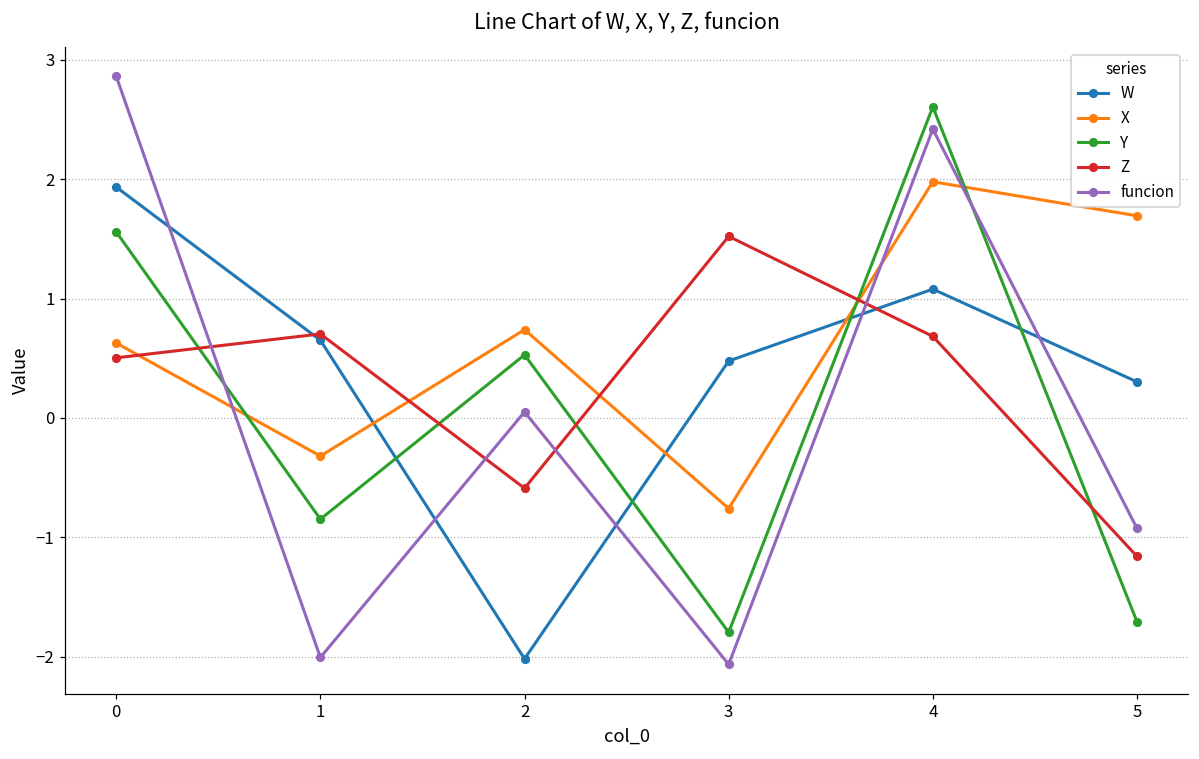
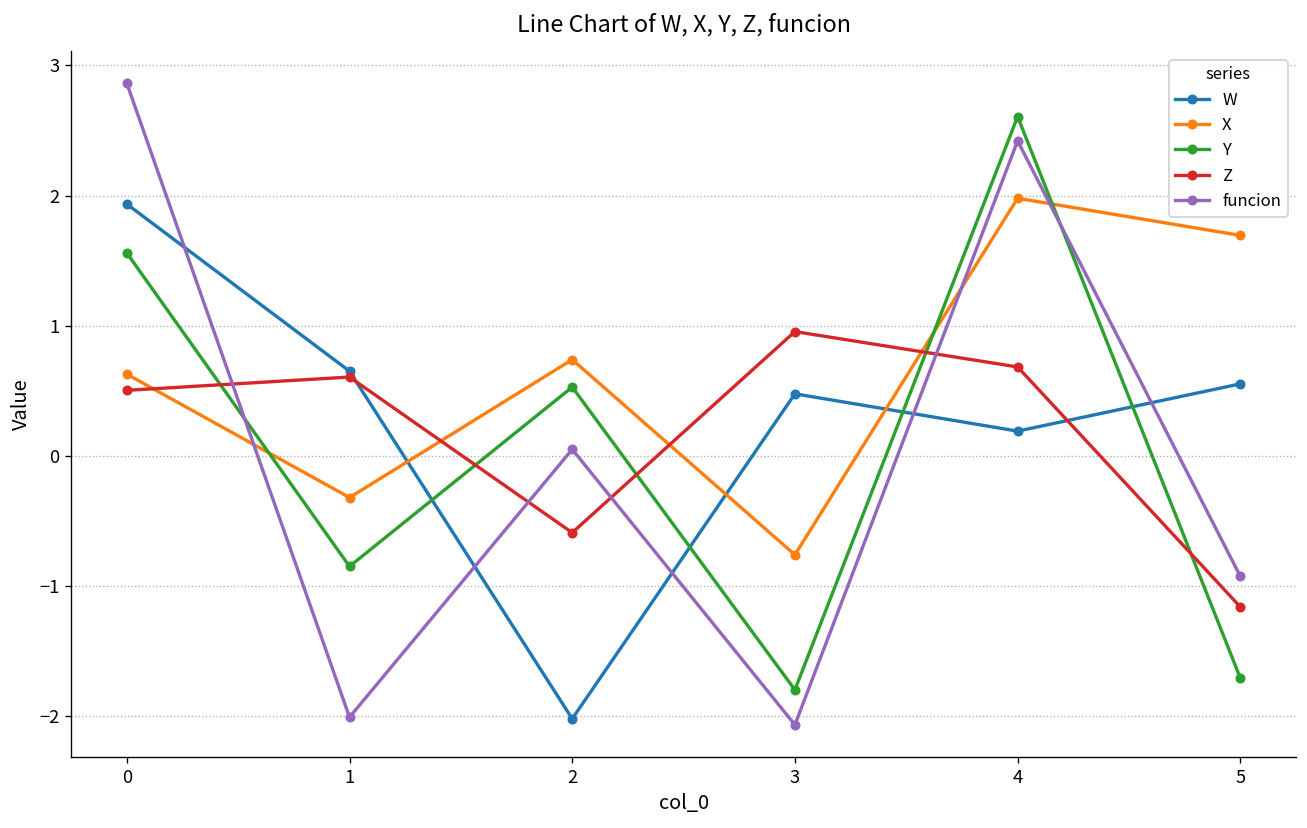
  {
    "W": {
      "0": 1.93,
      "1": 0.65,
      "2": -2.02,
      "3": 0.48,
-     "4": 1.08,
-     "5": 0.30
+     "4": 0.19,
+     "5": 0.55
    },
    "X": {
      "0": 0.63,
      "1": -0.32,
      "2": 0.74,
      "3": -0.76,
      "4": 1.98,
      "5": 1.69
    },
    "Y": {
      "0": 1.56,
      "1": -0.85,
      "2": 0.53,
      "3": -1.80,
      "4": 2.61,
      "5": -1.71
    },
    "Z": {
      "0": 0.50,
-     "1": 0.70,
+     "1": 0.61,
      "2": -0.59,
-     "3": 1.52,
+     "3": 0.96,
      "4": 0.68,
      "5": -1.16
    },
    "funcion": {
      "0": 2.86,
      "1": -2.01,
      "2": 0.05,
      "3": -2.06,
      "4": 2.42,
      "5": -0.92
    }
  }
